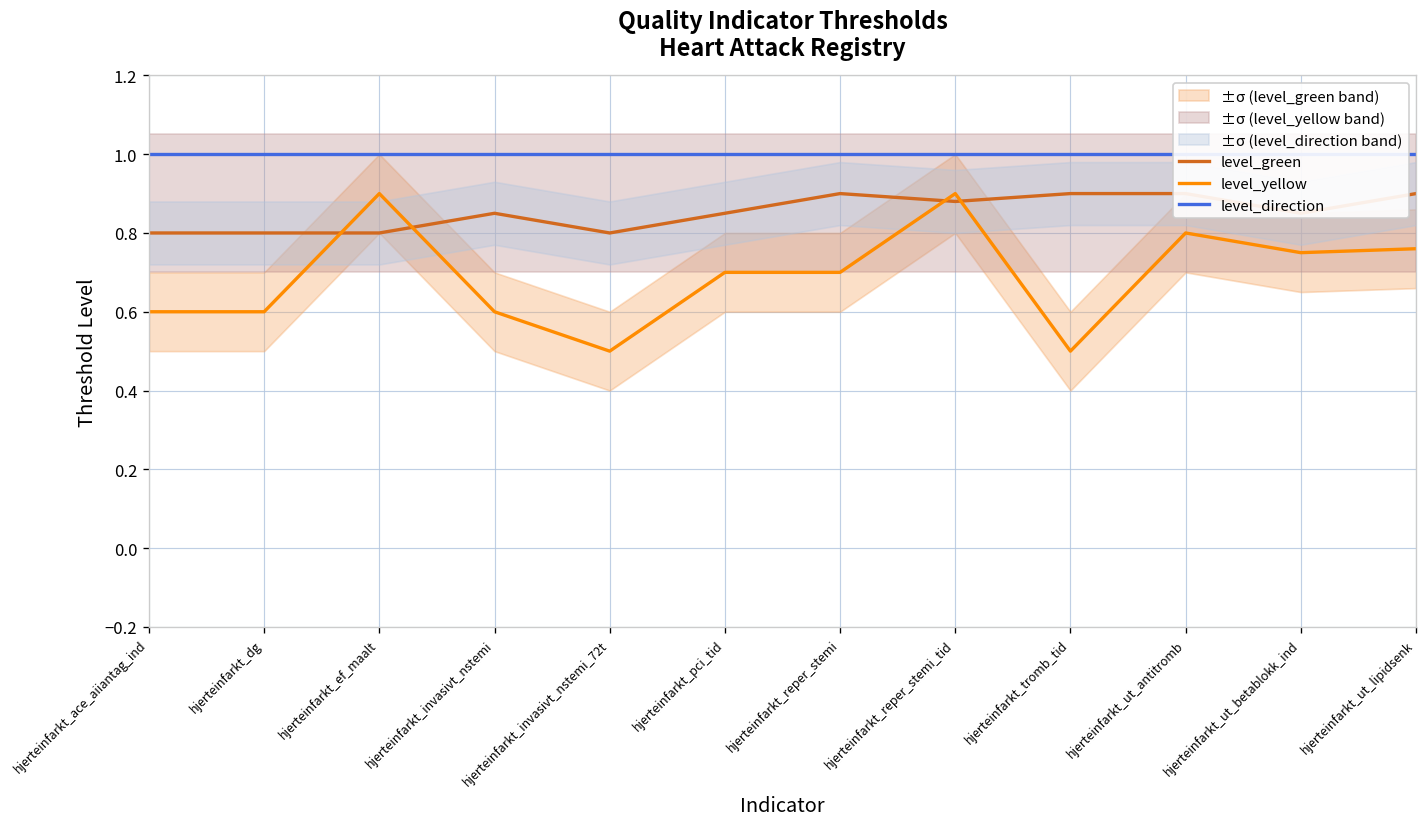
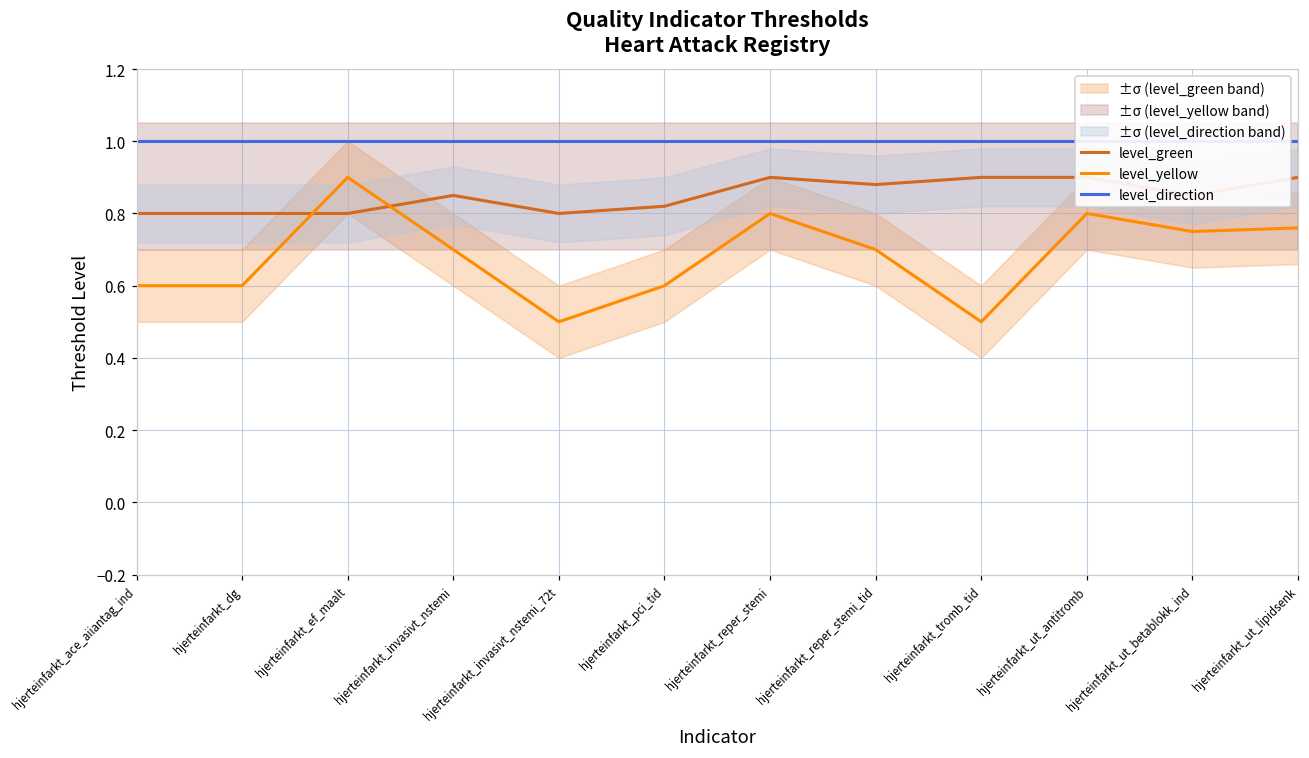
  {
    "level_green": {
      "hjerteinfarkt_ace_aiiantag_ind": 0.80,
      "hjerteinfarkt_dg": 0.80,
      "hjerteinfarkt_ef_maalt": 0.80,
      "hjerteinfarkt_invasivt_nstemi": 0.85,
      "hjerteinfarkt_invasivt_nstemi_72t": 0.80,
-     "hjerteinfarkt_pci_tid": 0.85,
+     "hjerteinfarkt_pci_tid": 0.82,
      "hjerteinfarkt_reper_stemi_tid": 0.88,
      "hjerteinfarkt_tromb_tid": 0.90,
      "hjerteinfarkt_ut_lipidsenk": 0.90
    },
    "level_yellow": {
      "hjerteinfarkt_ace_aiiantag_ind": 0.6,
      "hjerteinfarkt_dg": 0.6,
      "hjerteinfarkt_ef_maalt": 0.9,
-     "hjerteinfarkt_invasivt_nstemi": 0.6,
+     "hjerteinfarkt_invasivt_nstemi": 0.7,
      "hjerteinfarkt_invasivt_nstemi_72t": 0.5,
-     "hjerteinfarkt_pci_tid": 0.7,
-     "hjerteinfarkt_reper_stemi": 0.7,
-     "hjerteinfarkt_reper_stemi_tid": 0.9,
+     "hjerteinfarkt_pci_tid": 0.6,
+     "hjerteinfarkt_reper_stemi": 0.8,
+     "hjerteinfarkt_reper_stemi_tid": 0.7,
      "hjerteinfarkt_tromb_tid": 0.5,
      "hjerteinfarkt_ut_antitromb": 0.8,
      "hjerteinfarkt_ut_betablokk_ind": 0.75,
      "hjerteinfarkt_ut_lipidsenk": 0.76
    },
    "level_direction": {
      "hjerteinfarkt_ace_aiiantag_ind": 1.00,
      "hjerteinfarkt_dg": 1.00,
      "hjerteinfarkt_invasivt_nstemi": 1.00,
      "hjerteinfarkt_invasivt_nstemi_72t": 1.00,
      "hjerteinfarkt_pci_tid": 1.00,
      "hjerteinfarkt_reper_stemi": 1.00,
      "hjerteinfarkt_tromb_tid": 1.00,
      "hjerteinfarkt_ut_lipidsenk": 1.00
    }
  }
